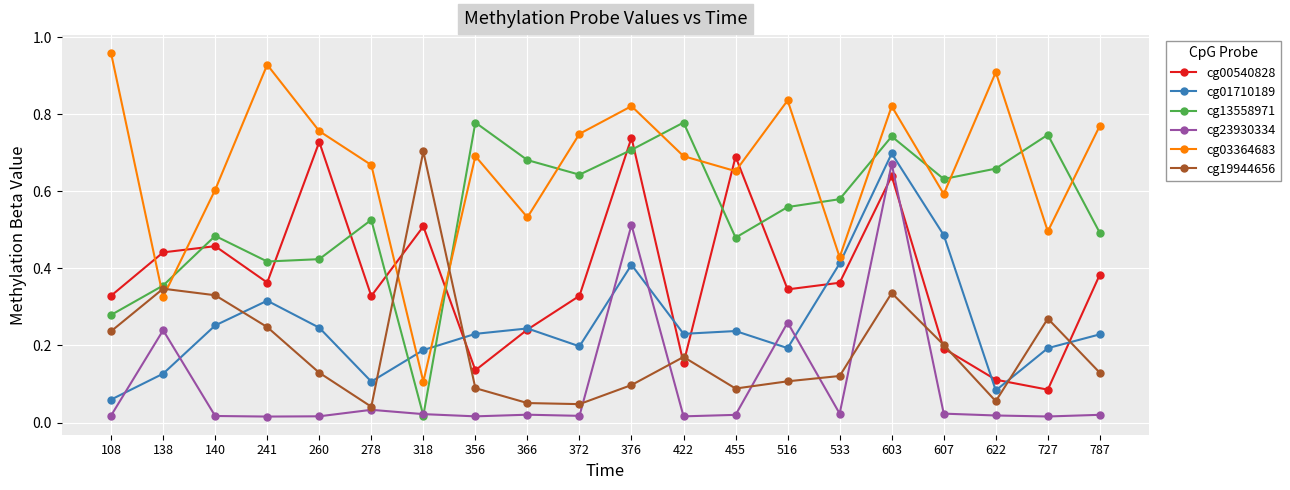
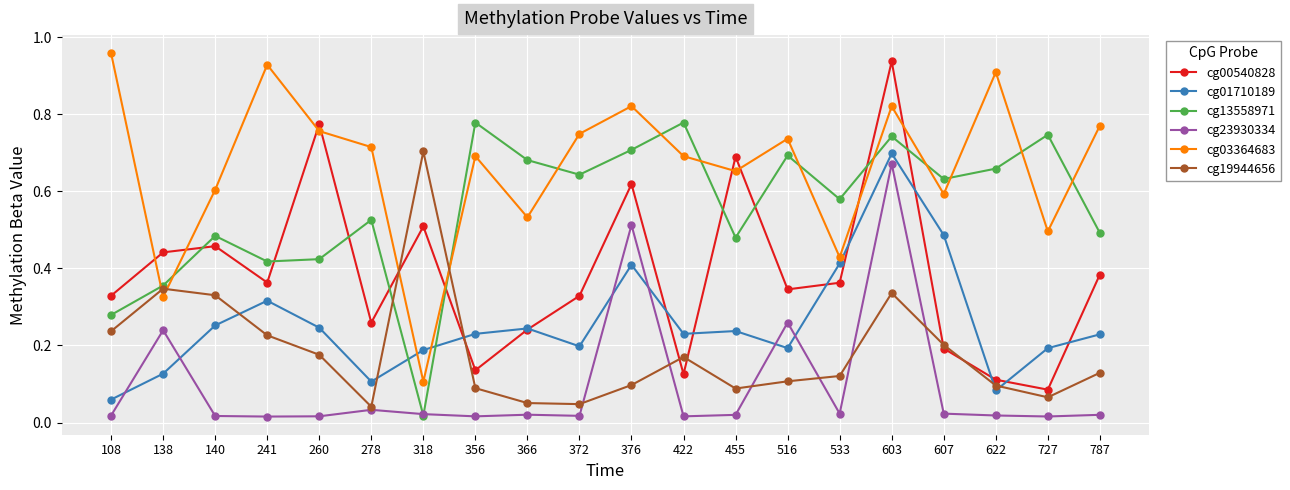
  {
    "cg00540828": {
      "108": 0.33,
      "138": 0.44,
      "140": 0.46,
      "241": 0.36,
-     "260": 0.73,
-     "278": 0.33,
+     "260": 0.77,
+     "278": 0.26,
      "318": 0.51,
      "356": 0.14,
      "372": 0.33,
-     "376": 0.74,
-     "422": 0.15,
+     "376": 0.62,
+     "422": 0.13,
      "455": 0.69,
      "516": 0.35,
      "533": 0.36,
-     "603": 0.64,
+     "603": 0.94,
      "607": 0.19,
      "622": 0.11,
      "727": 0.09,
      "787": 0.38
    },
    "cg01710189": {
      "108": 0.06,
      "138": 0.13,
      "140": 0.25,
      "241": 0.32,
      "260": 0.25,
      "278": 0.11,
      "318": 0.19,
      "356": 0.23,
      "372": 0.20,
      "376": 0.41,
      "422": 0.23,
      "455": 0.24,
      "516": 0.19,
      "533": 0.41,
      "603": 0.70,
      "607": 0.49,
      "622": 0.08,
      "727": 0.19,
      "787": 0.23
    },
    "cg13558971": {
      "108": 0.28,
      "138": 0.36,
      "140": 0.48,
      "241": 0.42,
      "260": 0.42,
      "278": 0.53,
      "356": 0.78,
      "366": 0.68,
      "372": 0.64,
      "376": 0.71,
      "422": 0.78,
      "455": 0.48,
-     "516": 0.56,
+     "516": 0.69,
      "533": 0.58,
      "603": 0.74,
      "607": 0.63,
      "622": 0.66,
      "727": 0.75,
      "787": 0.49
    },
    "cg23930334": {
      "108": 0.02,
      "138": 0.24,
      "140": 0.02,
      "241": 0.02,
      "260": 0.02,
      "278": 0.03,
      "356": 0.02,
      "366": 0.02,
      "372": 0.02,
      "376": 0.51,
      "422": 0.02,
      "455": 0.02,
      "516": 0.26,
      "533": 0.02,
      "603": 0.67,
      "607": 0.02,
      "622": 0.02,
      "727": 0.02,
      "787": 0.02
    },
    "cg03364683": {
      "108": 0.96,
      "138": 0.33,
      "140": 0.60,
      "241": 0.93,
      "260": 0.76,
-     "278": 0.67,
+     "278": 0.71,
      "318": 0.11,
      "356": 0.69,
      "366": 0.53,
      "372": 0.75,
      "376": 0.82,
      "422": 0.69,
      "455": 0.65,
-     "516": 0.84,
+     "516": 0.74,
      "533": 0.43,
      "603": 0.82,
      "607": 0.59,
      "622": 0.91,
      "727": 0.50,
      "787": 0.77
    },
    "cg19944656": {
      "108": 0.24,
      "138": 0.35,
      "140": 0.33,
-     "241": 0.25,
-     "260": 0.13,
+     "241": 0.23,
+     "260": 0.18,
      "278": 0.04,
      "318": 0.70,
      "356": 0.09,
      "366": 0.05,
      "372": 0.05,
      "376": 0.10,
      "422": 0.17,
      "455": 0.09,
      "516": 0.11,
      "533": 0.12,
      "603": 0.34,
      "607": 0.20,
-     "622": 0.06,
-     "727": 0.27,
+     "622": 0.10,
+     "727": 0.07,
      "787": 0.13
    }
  }
